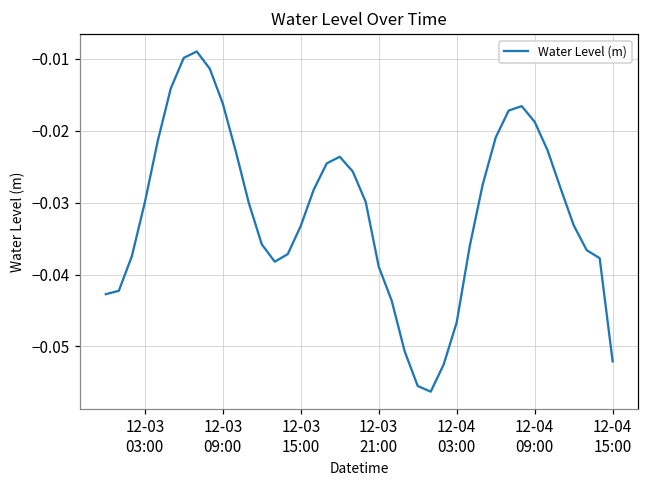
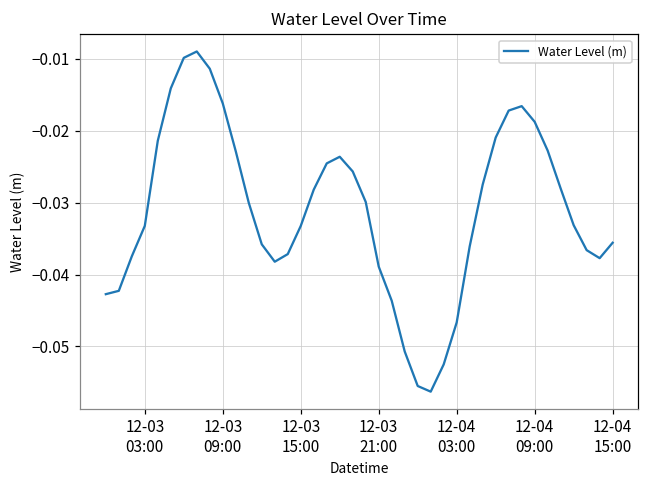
  {
-   "12-03 03:00": -0.030,
+   "12-03 03:00": -0.033,
    "12-03 09:00": -0.016,
    "12-03 15:00": -0.033,
    "12-03 21:00": -0.039,
    "12-04 03:00": -0.047,
    "12-04 09:00": -0.019,
-   "12-04 15:00": -0.052
+   "12-04 15:00": -0.036
  }
